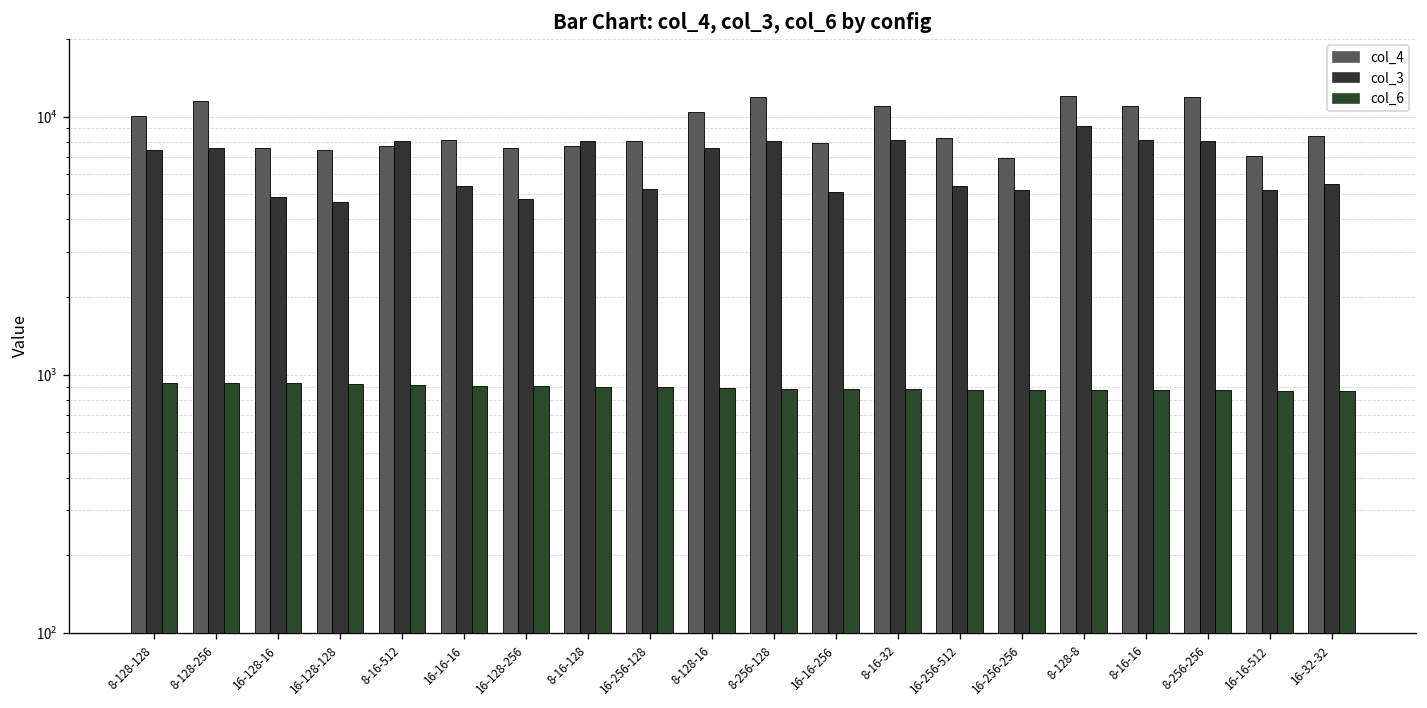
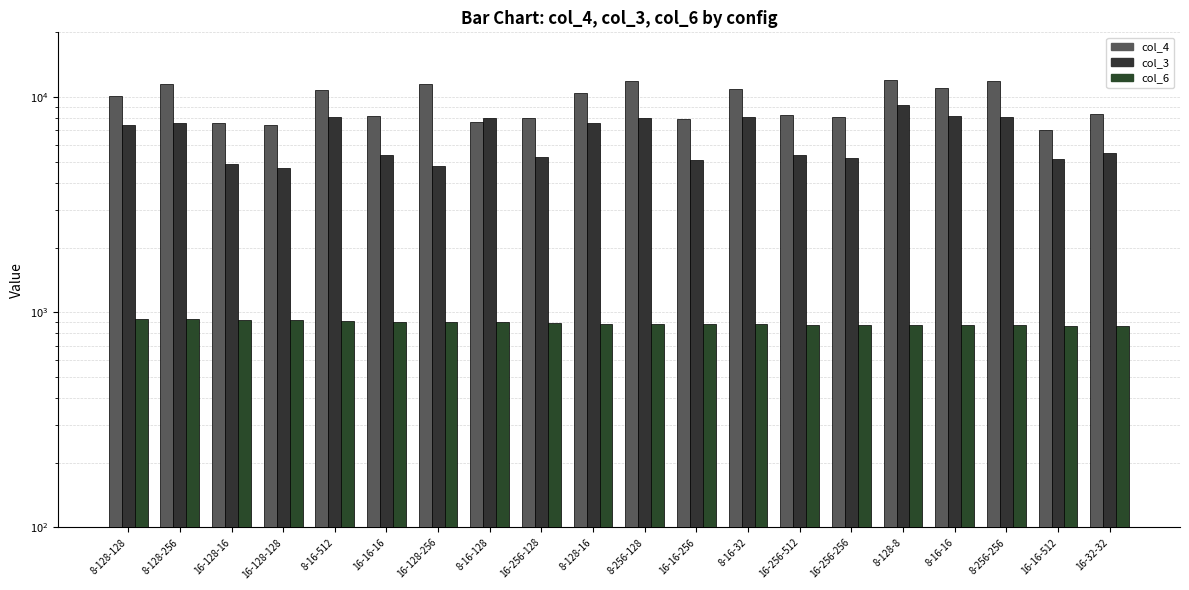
  {
    "col_4": {
      "8-128-128": 10000,
      "8-128-256": 12000,
      "16-128-16": 7600,
      "16-128-128": 7400,
-     "8-16-512": 7700,
+     "8-16-512": 11000,
      "16-16-16": 8100,
-     "16-128-256": 7500,
+     "16-128-256": 12000,
      "8-16-128": 7700,
      "16-256-128": 8000,
      "8-128-16": 10000,
      "8-256-128": 12000,
      "16-16-256": 7900,
      "8-16-32": 11000,
      "16-256-512": 8200,
-     "16-256-256": 6900,
+     "16-256-256": 8000,
      "8-128-8": 12000,
      "8-16-16": 11000,
      "8-256-256": 12000,
      "16-16-512": 7000,
      "16-32-32": 8400
    }
  }
